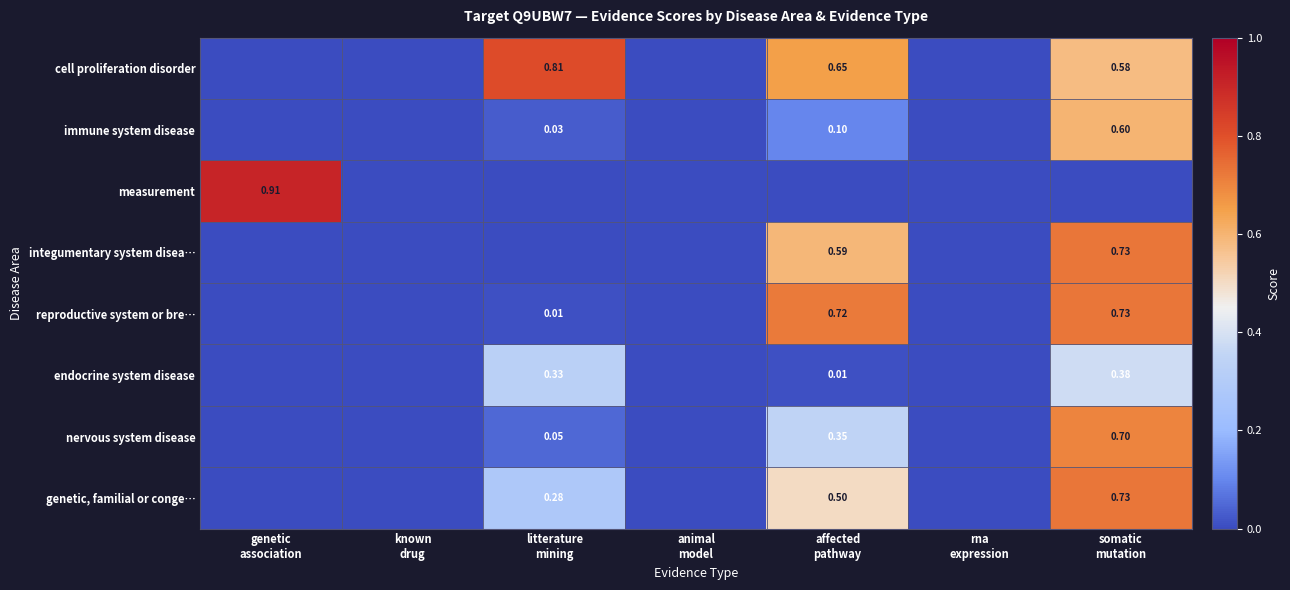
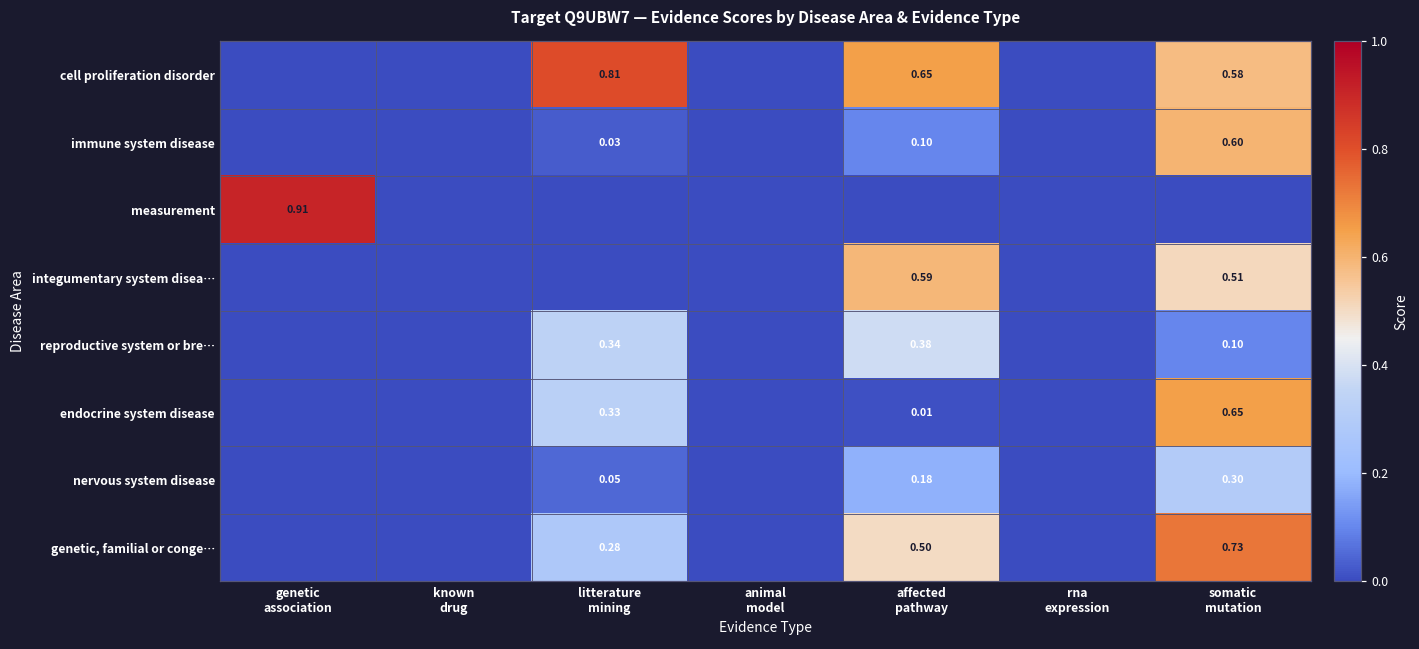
  {
    "cell proliferation disorder": {
      "litterature mining": 0.81,
      "affected pathway": 0.65,
      "somatic mutation": 0.58
    },
    "immune system disease": {
      "litterature mining": 0.03,
      "affected pathway": 0.10,
      "somatic mutation": 0.60
    },
    "measurement": {
      "genetic association": 0.91
    },
    "integumentary system disea…": {
      "affected pathway": 0.59,
-     "somatic mutation": 0.73
+     "somatic mutation": 0.51
    },
    "reproductive system or bre…": {
-     "litterature mining": 0.01,
-     "affected pathway": 0.72,
-     "somatic mutation": 0.73
+     "litterature mining": 0.34,
+     "affected pathway": 0.38,
+     "somatic mutation": 0.10
    },
    "endocrine system disease": {
      "litterature mining": 0.33,
      "affected pathway": 0.01,
-     "somatic mutation": 0.38
+     "somatic mutation": 0.65
    },
    "nervous system disease": {
      "litterature mining": 0.05,
-     "affected pathway": 0.35,
-     "somatic mutation": 0.70
+     "affected pathway": 0.18,
+     "somatic mutation": 0.30
    },
    "genetic, familial or conge…": {
      "litterature mining": 0.28,
      "affected pathway": 0.50,
      "somatic mutation": 0.73
    }
  }
